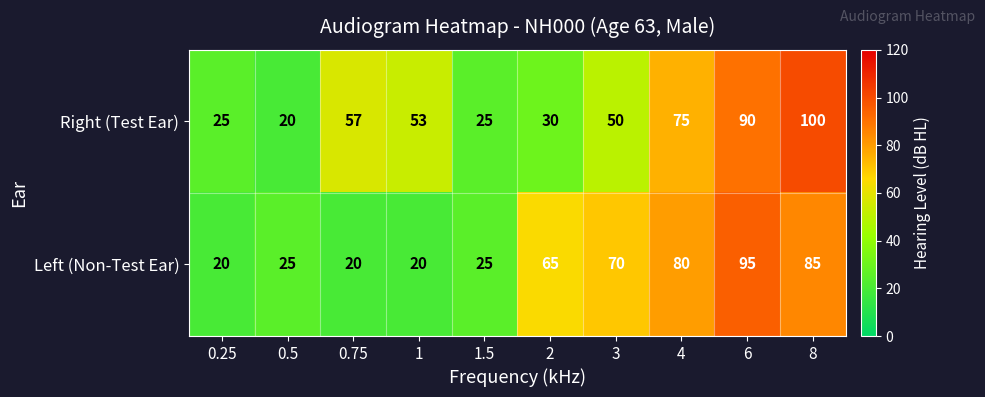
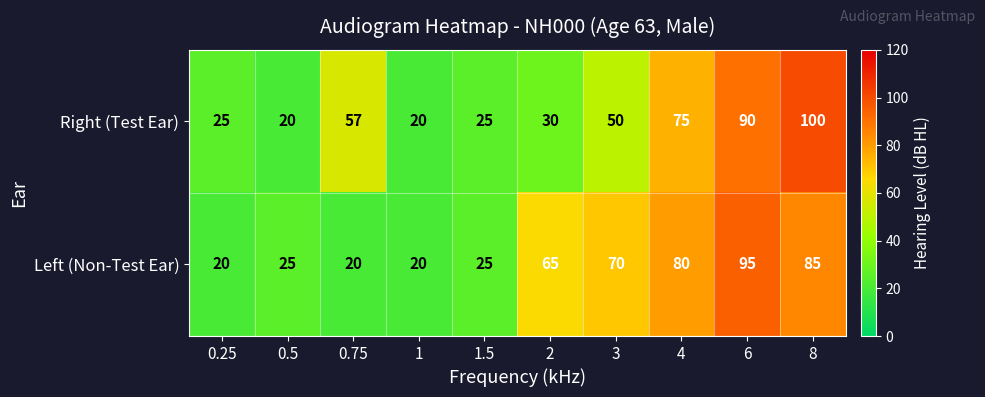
  {
    "Right (Test Ear)": {
      "0.25": 25,
      "0.5": 20,
      "0.75": 57,
-     "1": 53,
+     "1": 20,
      "1.5": 25,
      "2": 30,
      "3": 50,
      "4": 75,
      "6": 90,
      "8": 100
    },
    "Left (Non-Test Ear)": {
      "0.25": 20,
      "0.5": 25,
      "0.75": 20,
      "1": 20,
      "1.5": 25,
      "2": 65,
      "3": 70,
      "4": 80,
      "6": 95,
      "8": 85
    }
  }
